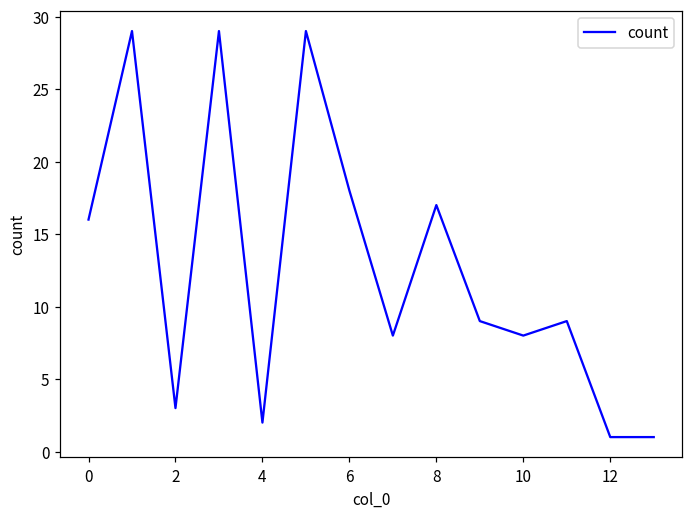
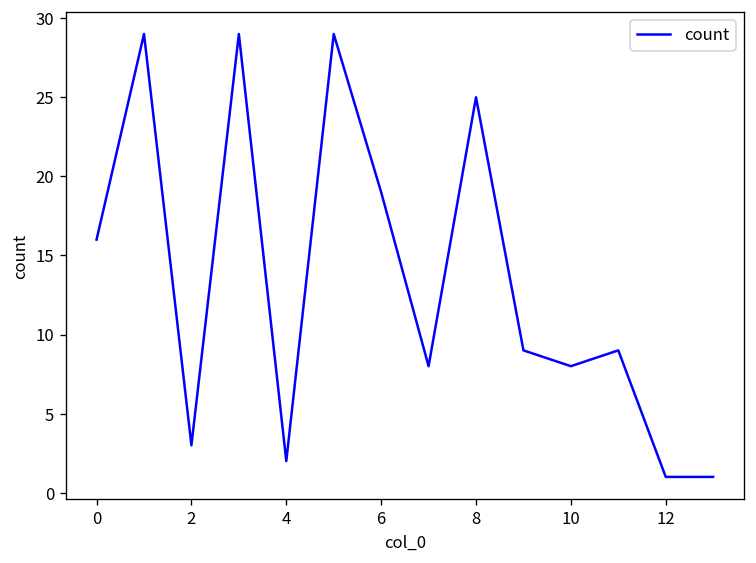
  {
    "0": 16,
    "2": 3,
    "4": 2,
-   "6": 18,
-   "8": 17,
+   "6": 19,
+   "8": 25,
    "10": 8,
    "12": 1
  }
